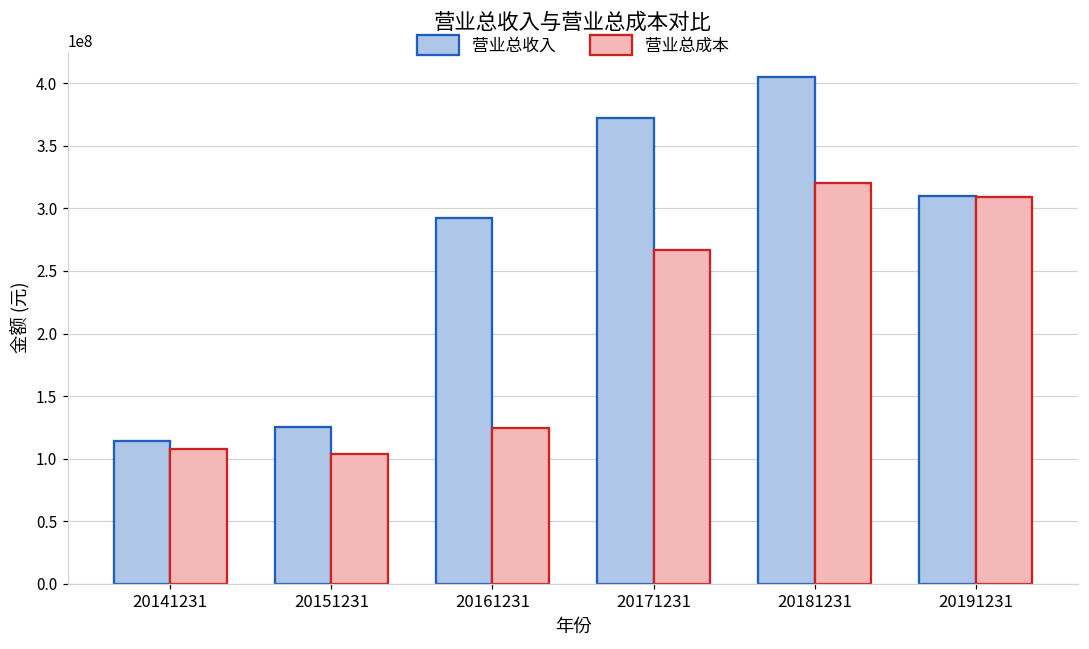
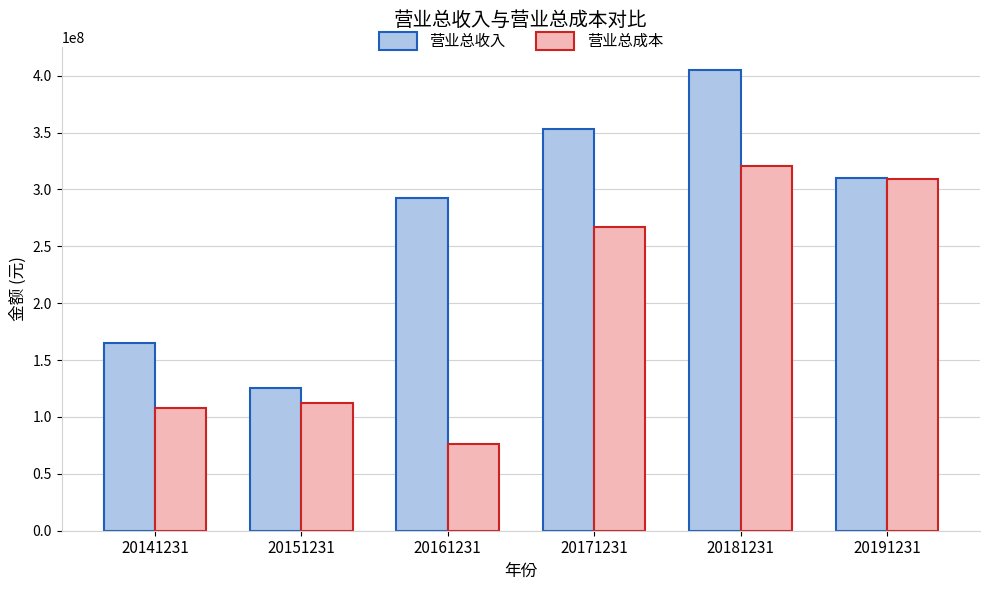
  {
    "营业总收入": {
-     "20141231": 114000000,
+     "20141231": 165000000,
      "20151231": 125000000,
      "20161231": 292000000,
-     "20171231": 373000000,
+     "20171231": 353000000,
      "20181231": 405000000,
      "20191231": 310000000
    },
    "营业总成本": {
      "20141231": 108000000,
-     "20151231": 103000000,
-     "20161231": 124000000,
+     "20151231": 112000000,
+     "20161231": 76000000,
      "20171231": 267000000,
      "20181231": 321000000,
      "20191231": 309000000
    }
  }
